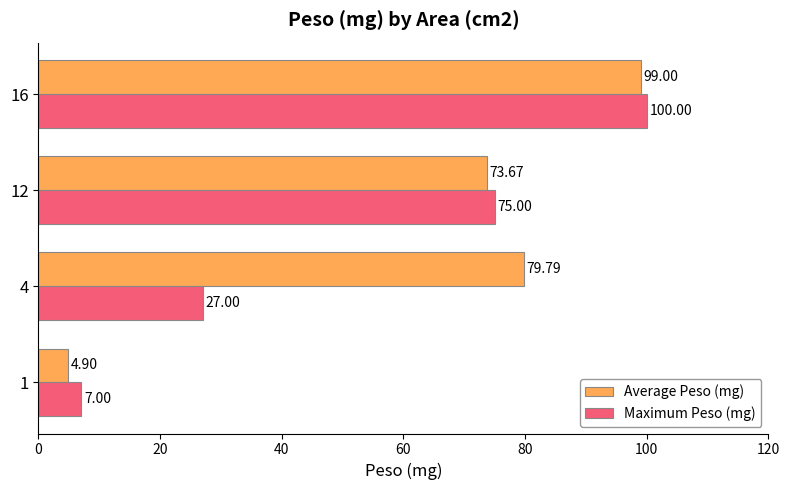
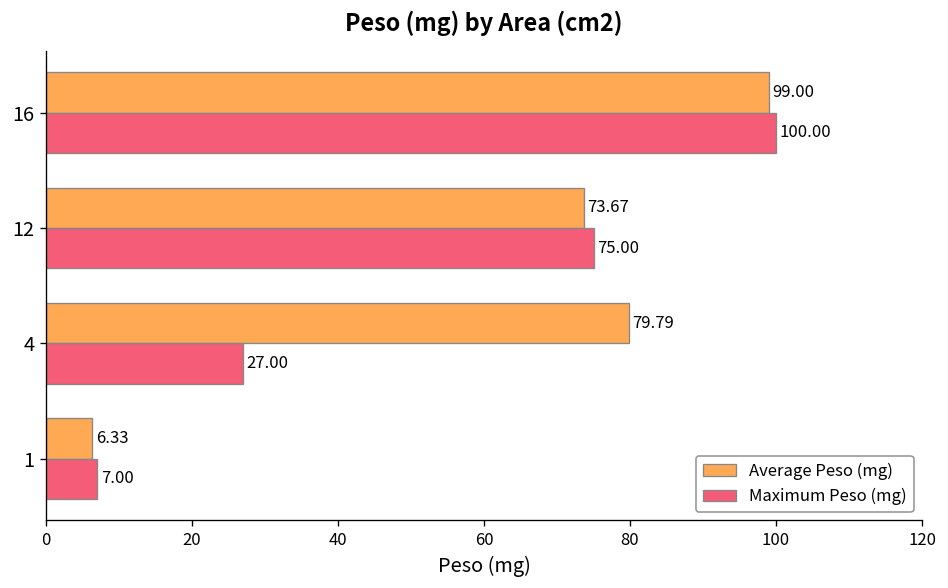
  {
    "Average Peso (mg)": {
      "16": 99.00,
      "12": 73.67,
      "4": 79.79,
-     "1": 4.90
+     "1": 6.33
    },
    "Maximum Peso (mg)": {
      "16": 100.00,
      "12": 75.00,
      "4": 27.00,
      "1": 7.00
    }
  }
